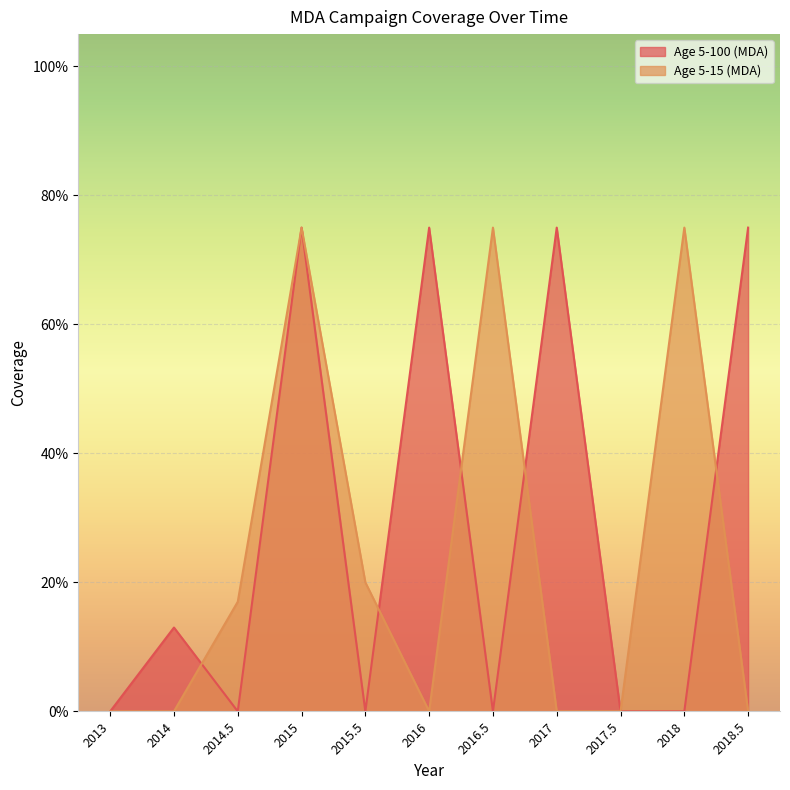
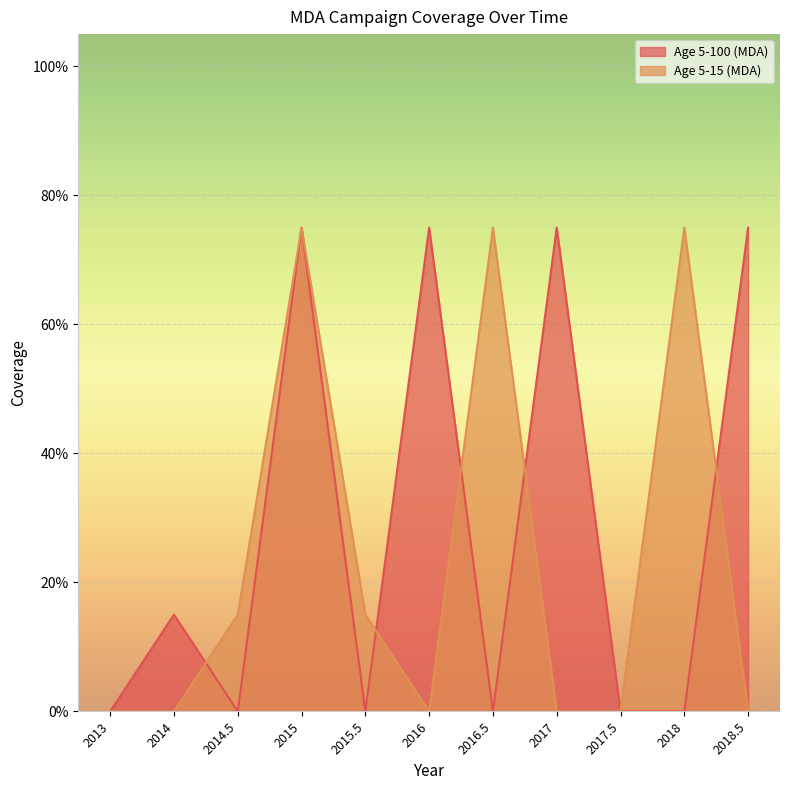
  {
    "Age 5-100 (MDA)": {
-     "2014": "13%",
+     "2014": "15%",
      "2014.5": "0%",
      "2015.5": "0%",
      "2016": "75%",
      "2016.5": "0%",
      "2017": "75%",
      "2018": "0%",
      "2018.5": "75%"
    },
    "Age 5-15 (MDA)": {
      "2014": "0%",
-     "2014.5": "17%",
-     "2015.5": "20%",
+     "2014.5": "15%",
+     "2015.5": "15%",
      "2016": "0%",
      "2016.5": "75%",
      "2017": "0%",
      "2018": "75%",
      "2018.5": "0%"
    }
  }
